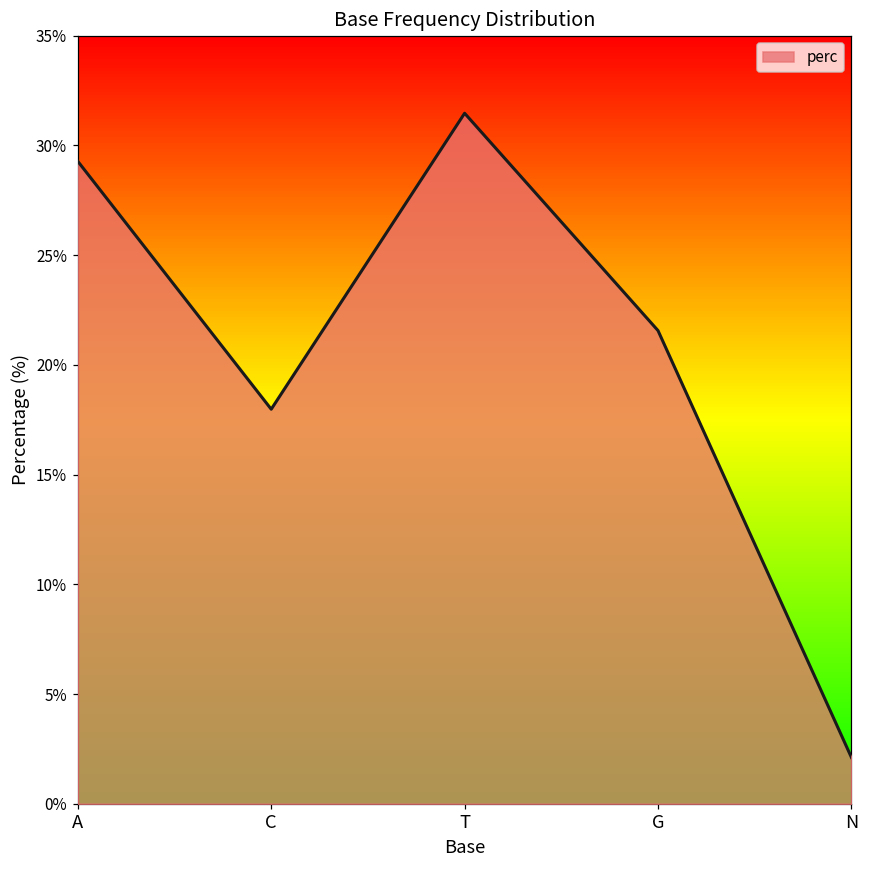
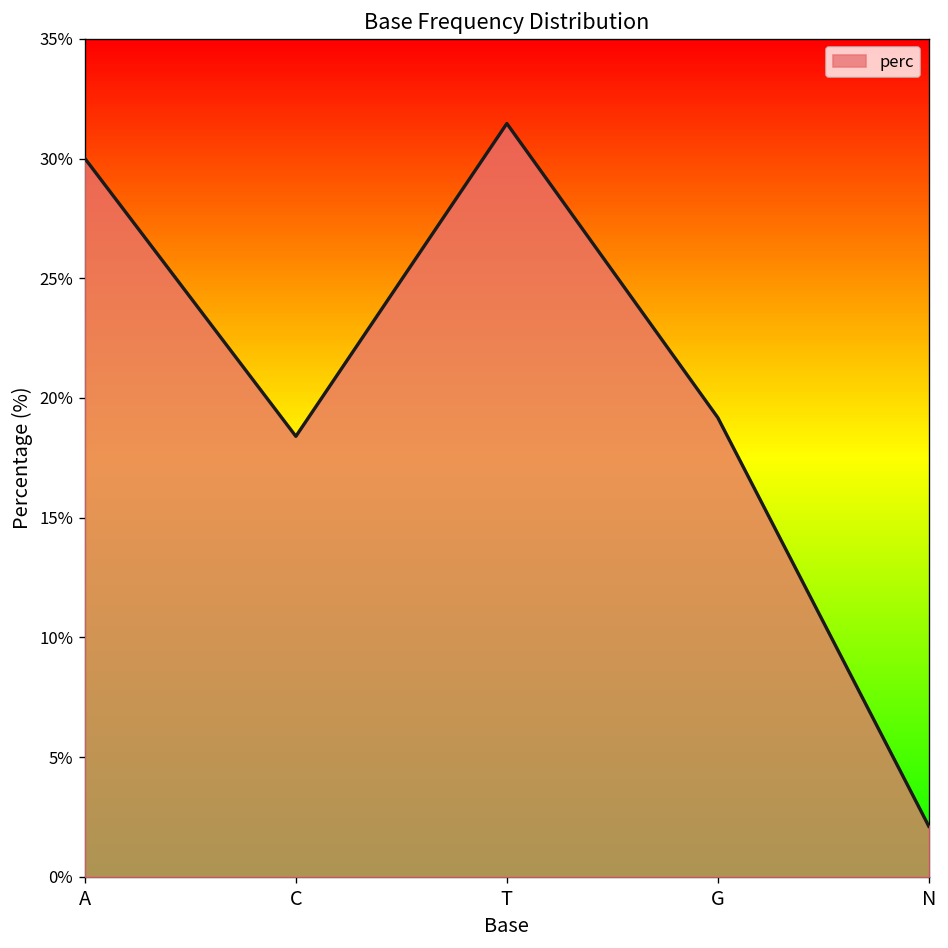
  {
-   "A": "29.3%",
-   "C": "18.0%",
+   "A": "30.0%",
+   "C": "18.4%",
    "T": "31.5%",
-   "G": "21.6%",
+   "G": "19.2%",
    "N": "2.1%"
  }
